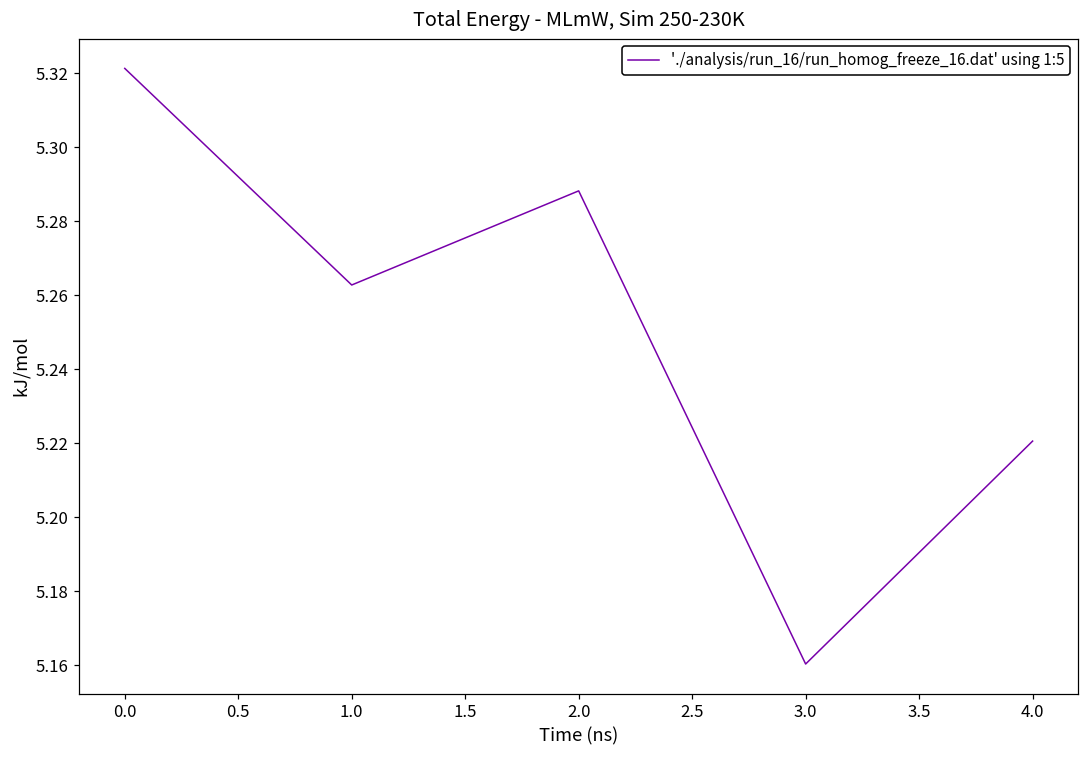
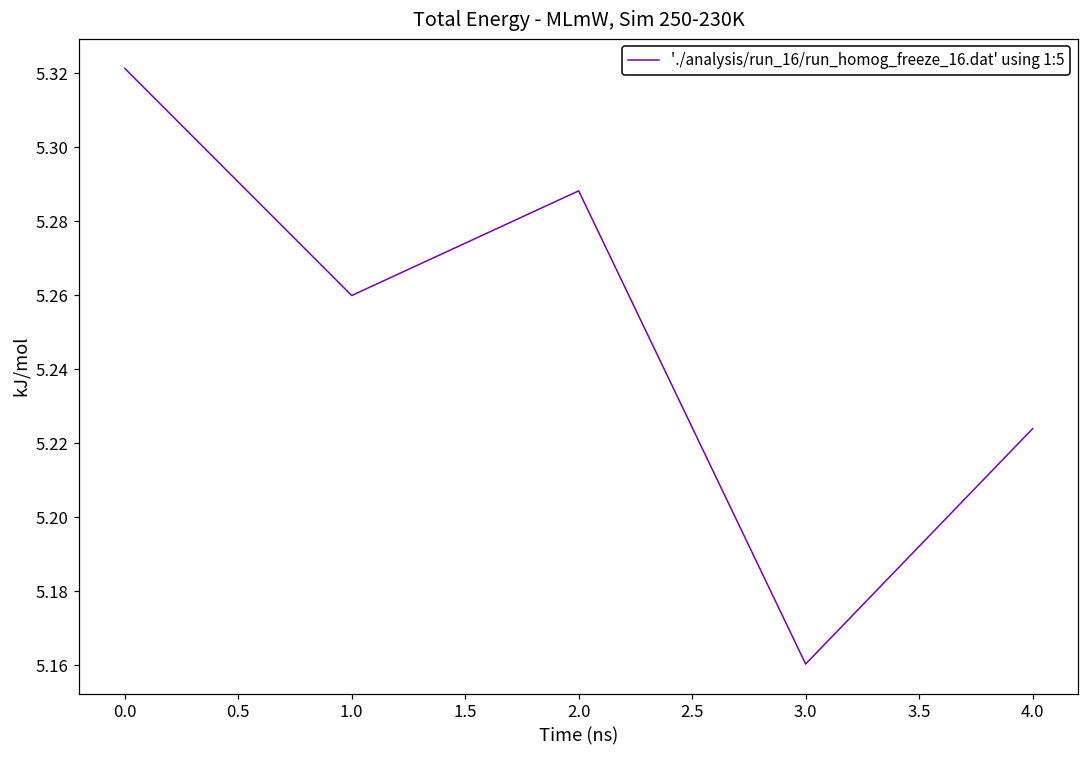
  {
    "0.0": 5.321,
-   "1.0": 5.263,
+   "1.0": 5.260,
    "2.0": 5.288,
    "3.0": 5.160,
-   "4.0": 5.221
+   "4.0": 5.224
  }
